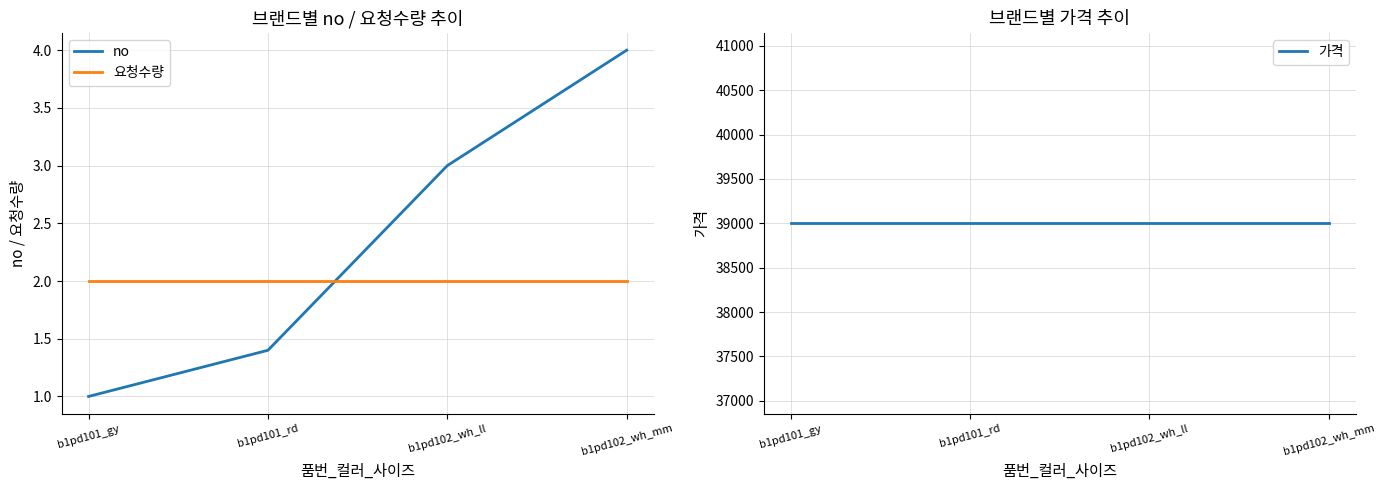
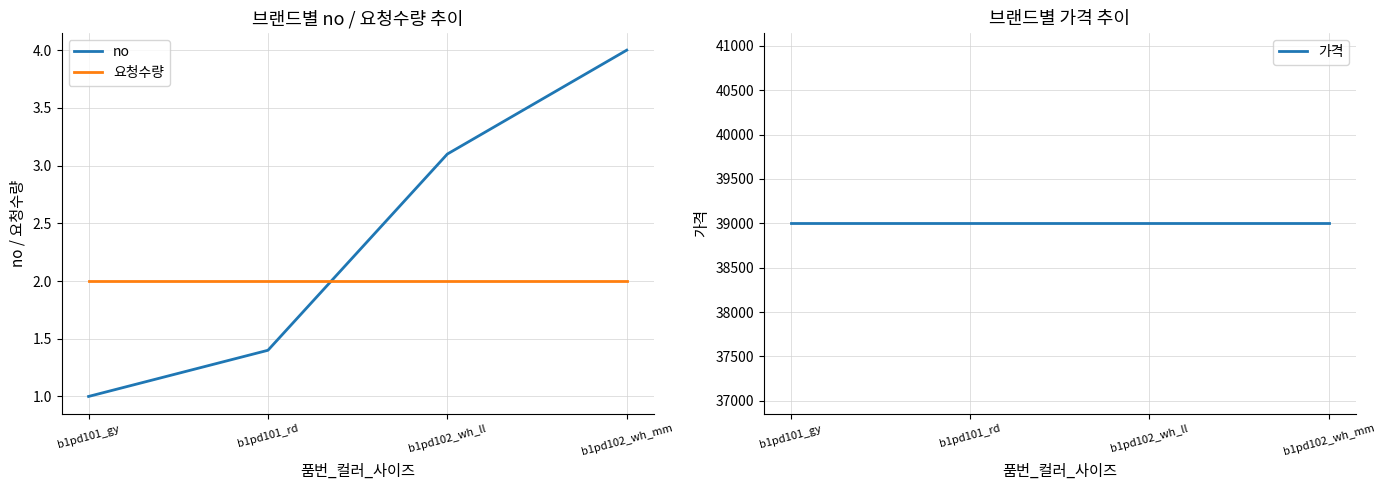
  {
    "브랜드별 no / 요청수량 추이": {
      "no": {
        "b1pd101_gy": 1.0,
        "b1pd101_rd": 1.4,
-       "b1pd102_wh_ll": 3.0,
+       "b1pd102_wh_ll": 3.1,
        "b1pd102_wh_mm": 4.0
      },
      "요청수량": {
        "b1pd101_gy": 2.0,
        "b1pd101_rd": 2.0,
        "b1pd102_wh_ll": 2.0,
        "b1pd102_wh_mm": 2.0
      }
    },
    "브랜드별 가격 추이": {
      "b1pd101_gy": 39000,
      "b1pd101_rd": 39000,
      "b1pd102_wh_ll": 39000,
      "b1pd102_wh_mm": 39000
    }
  }
